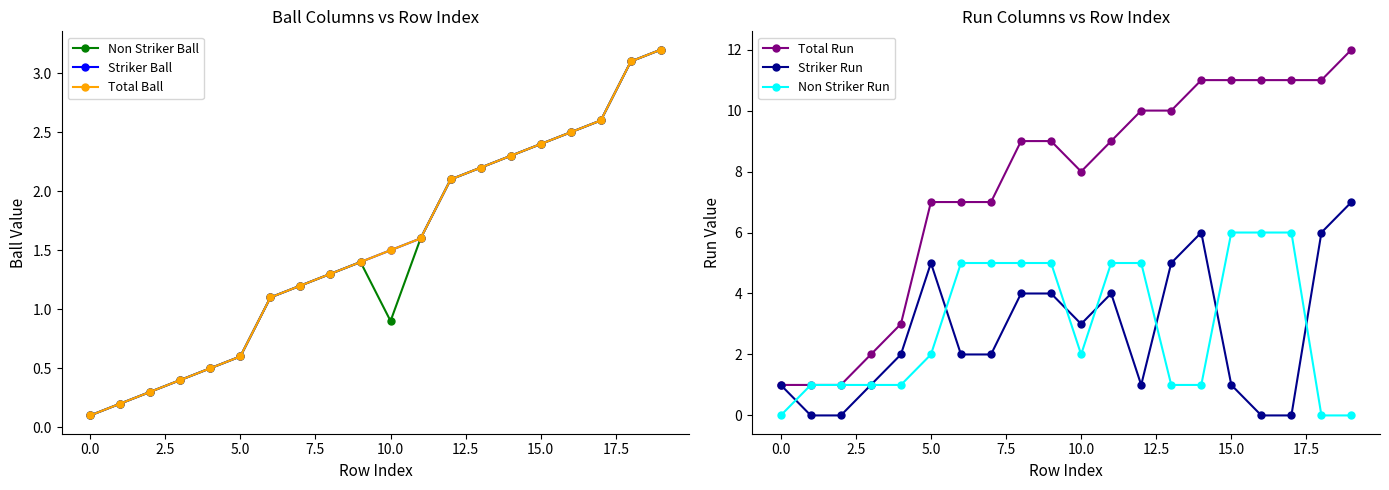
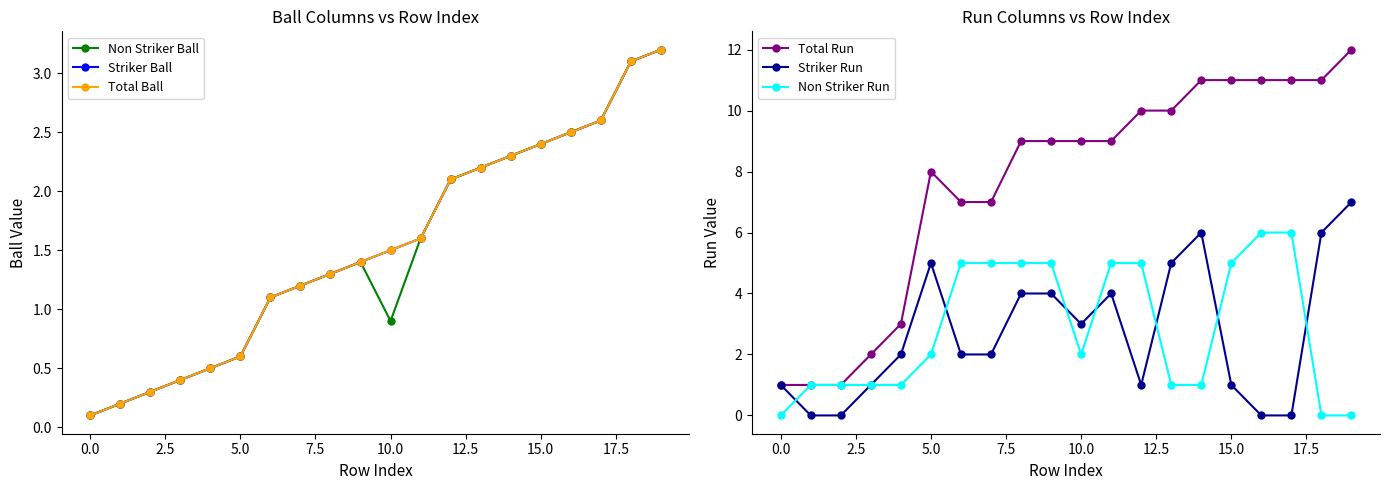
  {
    "Ball Columns vs Row Index": {
      "Non Striker Ball": {
        "10.0": 0.90
      },
      "Total Ball": {
        "10.0": 1.50
      }
    },
    "Run Columns vs Row Index": {
      "Total Run": {
-       "5.0": 7,
-       "10.0": 8,
+       "5.0": 8,
+       "10.0": 9,
        "15.0": 11
      },
      "Striker Run": {
        "5.0": 5,
        "10.0": 3,
        "15.0": 1
      },
      "Non Striker Run": {
        "0.0": 0,
        "5.0": 2,
        "10.0": 2,
-       "15.0": 6
+       "15.0": 5
      }
    }
  }
